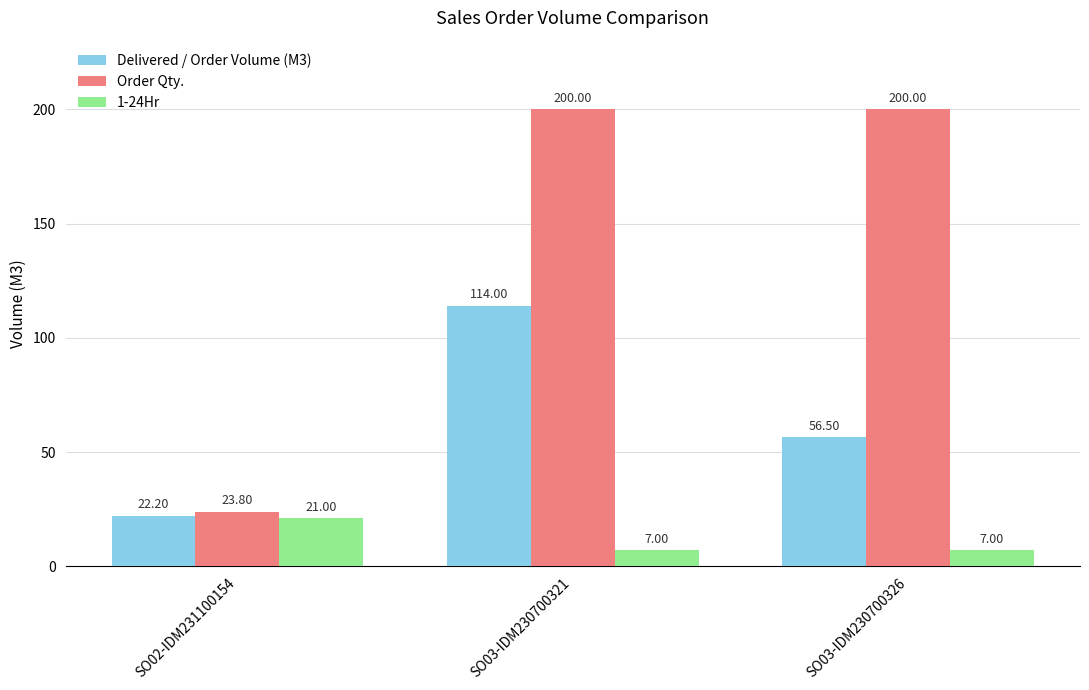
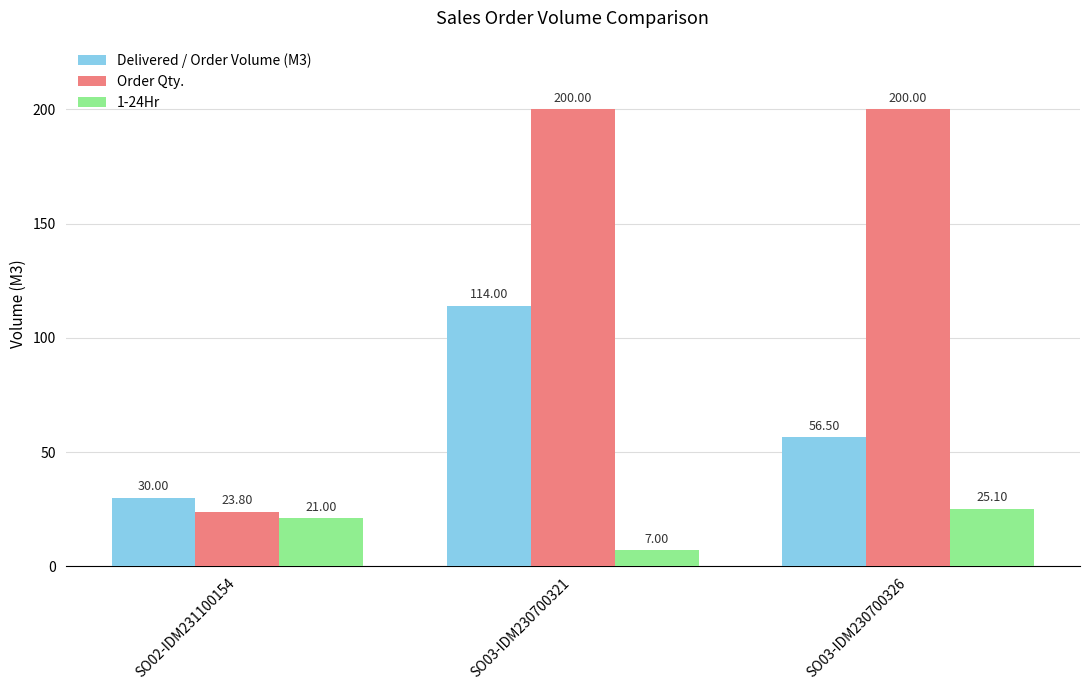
  {
    "Delivered / Order Volume (M3)": {
-     "SO02-IDM231100154": 22.20,
+     "SO02-IDM231100154": 30.00,
      "SO03-IDM230700321": 114.00,
      "SO03-IDM230700326": 56.50
    },
    "Order Qty.": {
      "SO02-IDM231100154": 23.80,
      "SO03-IDM230700321": 200.00,
      "SO03-IDM230700326": 200.00
    },
    "1-24Hr": {
      "SO02-IDM231100154": 21.00,
      "SO03-IDM230700321": 7.00,
-     "SO03-IDM230700326": 7.00
+     "SO03-IDM230700326": 25.10
    }
  }
